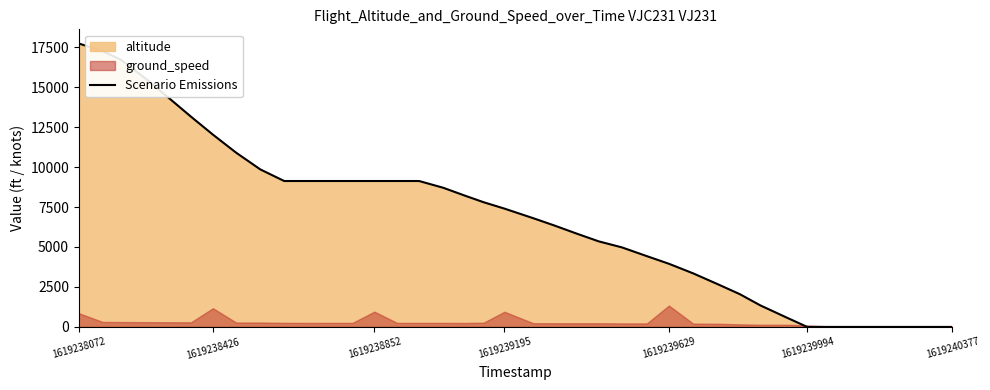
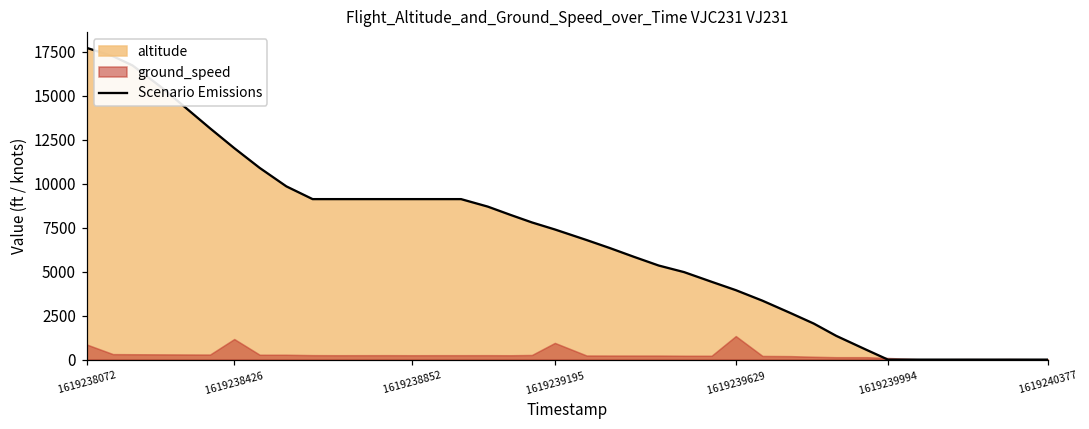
  {
    "altitude": {
      "1619238072": 17700,
      "1619238426": 12000,
      "1619238852": 9100,
      "1619239195": 7400,
      "1619239629": 4000
    },
    "ground_speed": {
      "1619238072": 900,
      "1619238426": 1200,
-     "1619238852": 1000,
+     "1619238852": 200,
      "1619239195": 1000,
      "1619239629": 1300
    }
  }
